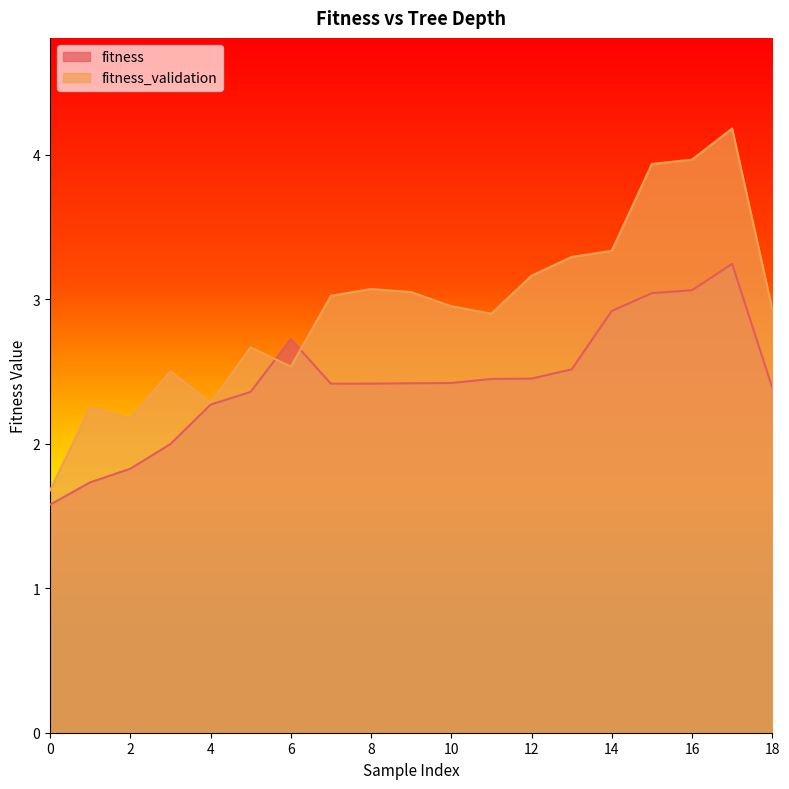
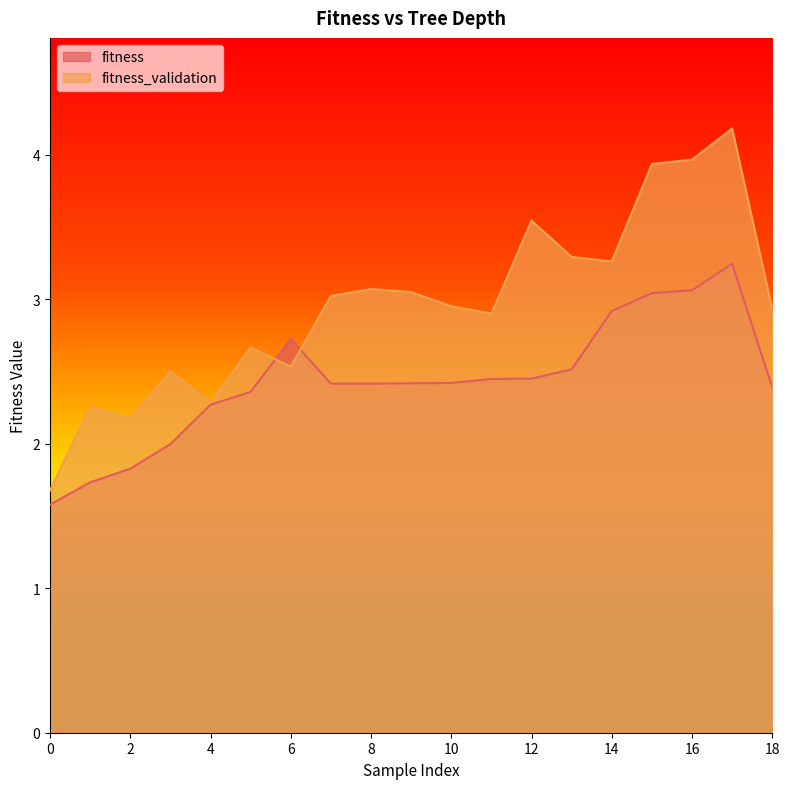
  {
    "fitness": {
      "0": 1.58,
      "2": 1.83,
      "6": 2.73,
      "8": 2.42,
      "10": 2.42,
      "12": 2.45,
      "14": 2.92,
      "16": 3.06,
      "18": 2.39
    },
    "fitness_validation": {
      "0": 1.68,
      "2": 2.18,
      "6": 2.53,
      "8": 3.07,
      "10": 2.95,
-     "12": 3.16,
-     "14": 3.34,
+     "12": 3.55,
+     "14": 3.26,
      "16": 3.97,
      "18": 2.93
    }
  }
